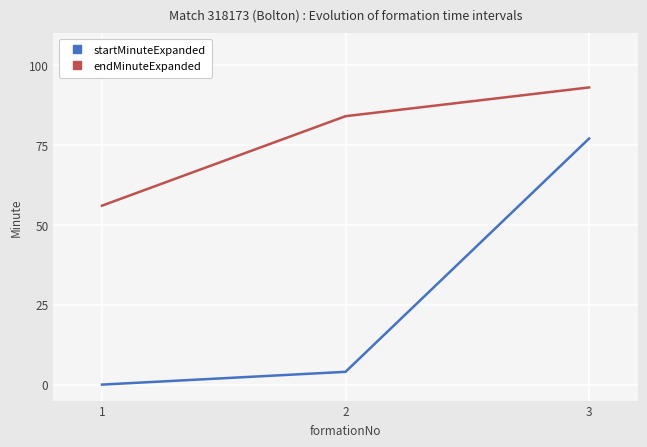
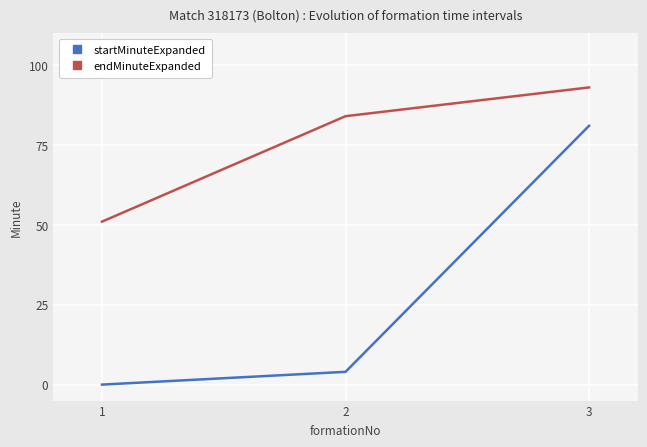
  {
    "startMinuteExpanded": {
      "1": 0,
      "2": 4,
-     "3": 77
+     "3": 81
    },
    "endMinuteExpanded": {
-     "1": 56,
+     "1": 51,
      "2": 84,
      "3": 93
    }
  }
